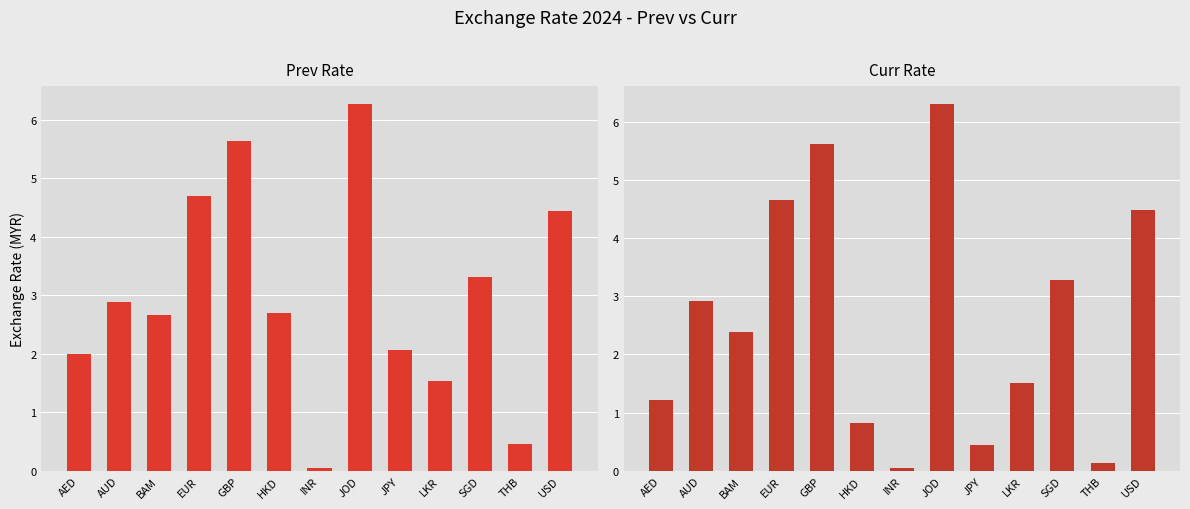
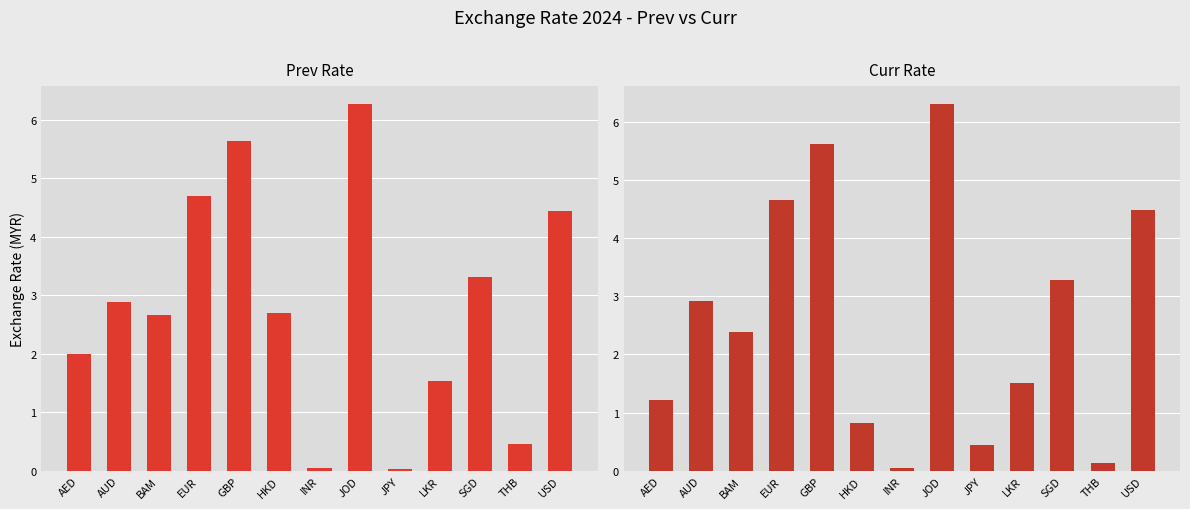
  {
    "Prev Rate": {
      "AED": 2.0,
      "AUD": 2.9,
      "BAM": 2.7,
      "EUR": 4.7,
      "GBP": 5.6,
      "HKD": 2.7,
      "INR": 0.1,
      "JOD": 6.3,
-     "JPY": 2.1,
+     "JPY": 0.0,
      "LKR": 1.5,
      "SGD": 3.3,
      "THB": 0.5,
      "USD": 4.4
    },
    "Curr Rate": {
      "AED": 1.2,
      "AUD": 2.9,
      "BAM": 2.4,
      "EUR": 4.7,
      "GBP": 5.6,
      "HKD": 0.8,
      "INR": 0.1,
      "JOD": 6.3,
      "JPY": 0.4,
      "LKR": 1.5,
      "SGD": 3.3,
      "THB": 0.1,
      "USD": 4.5
    }
  }
